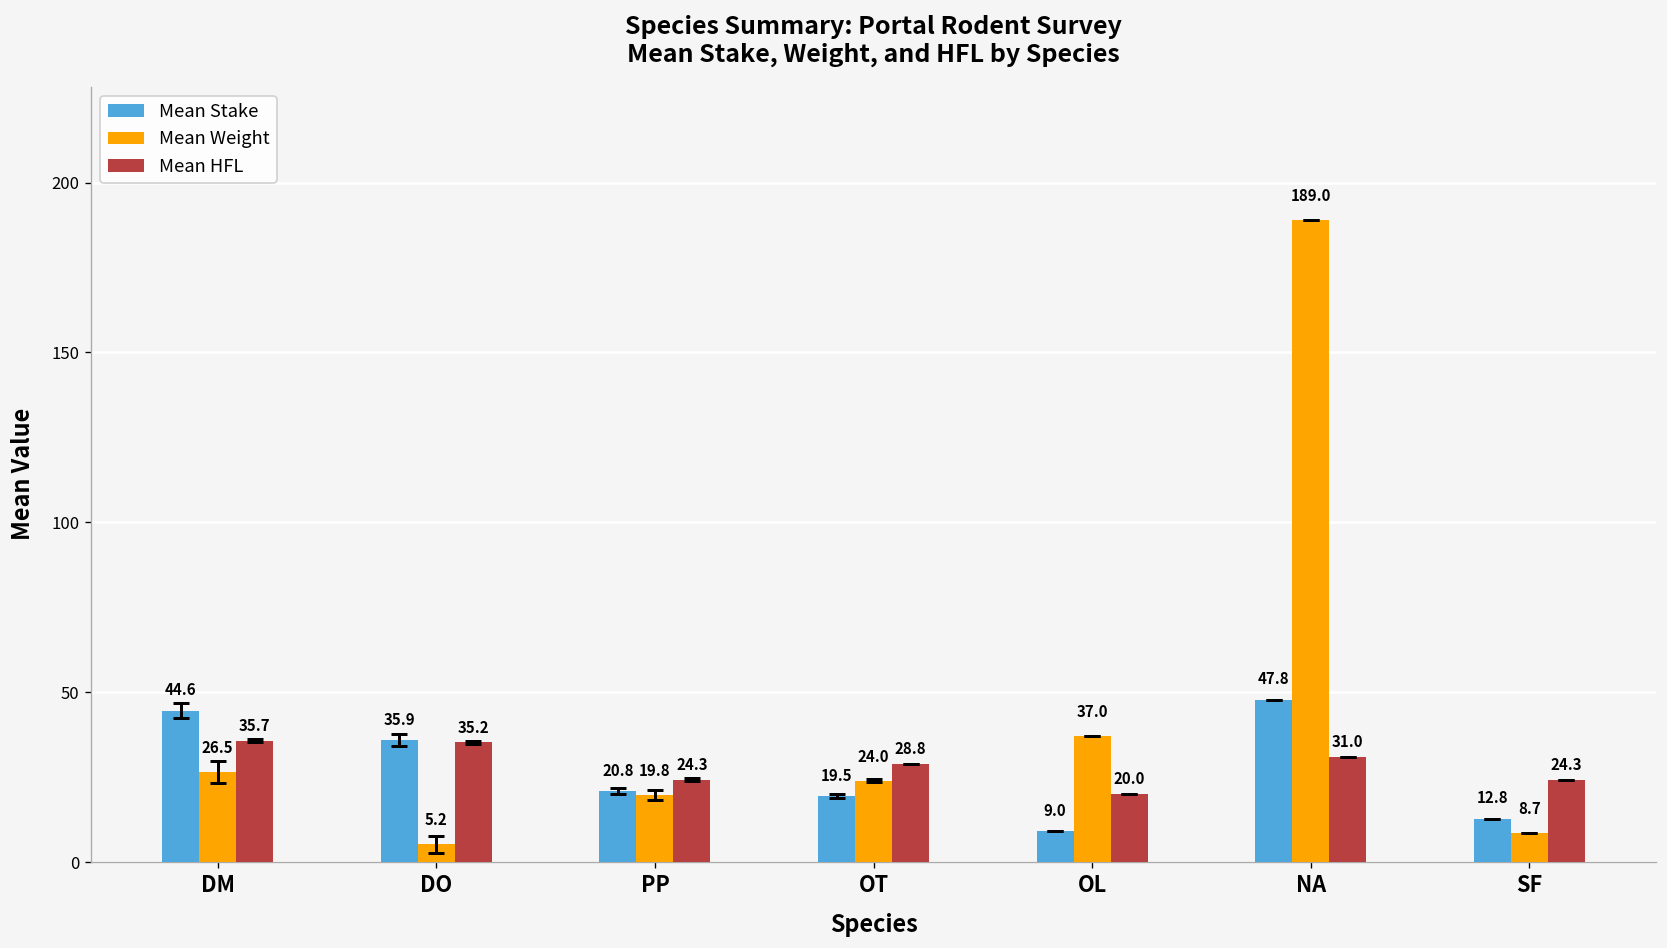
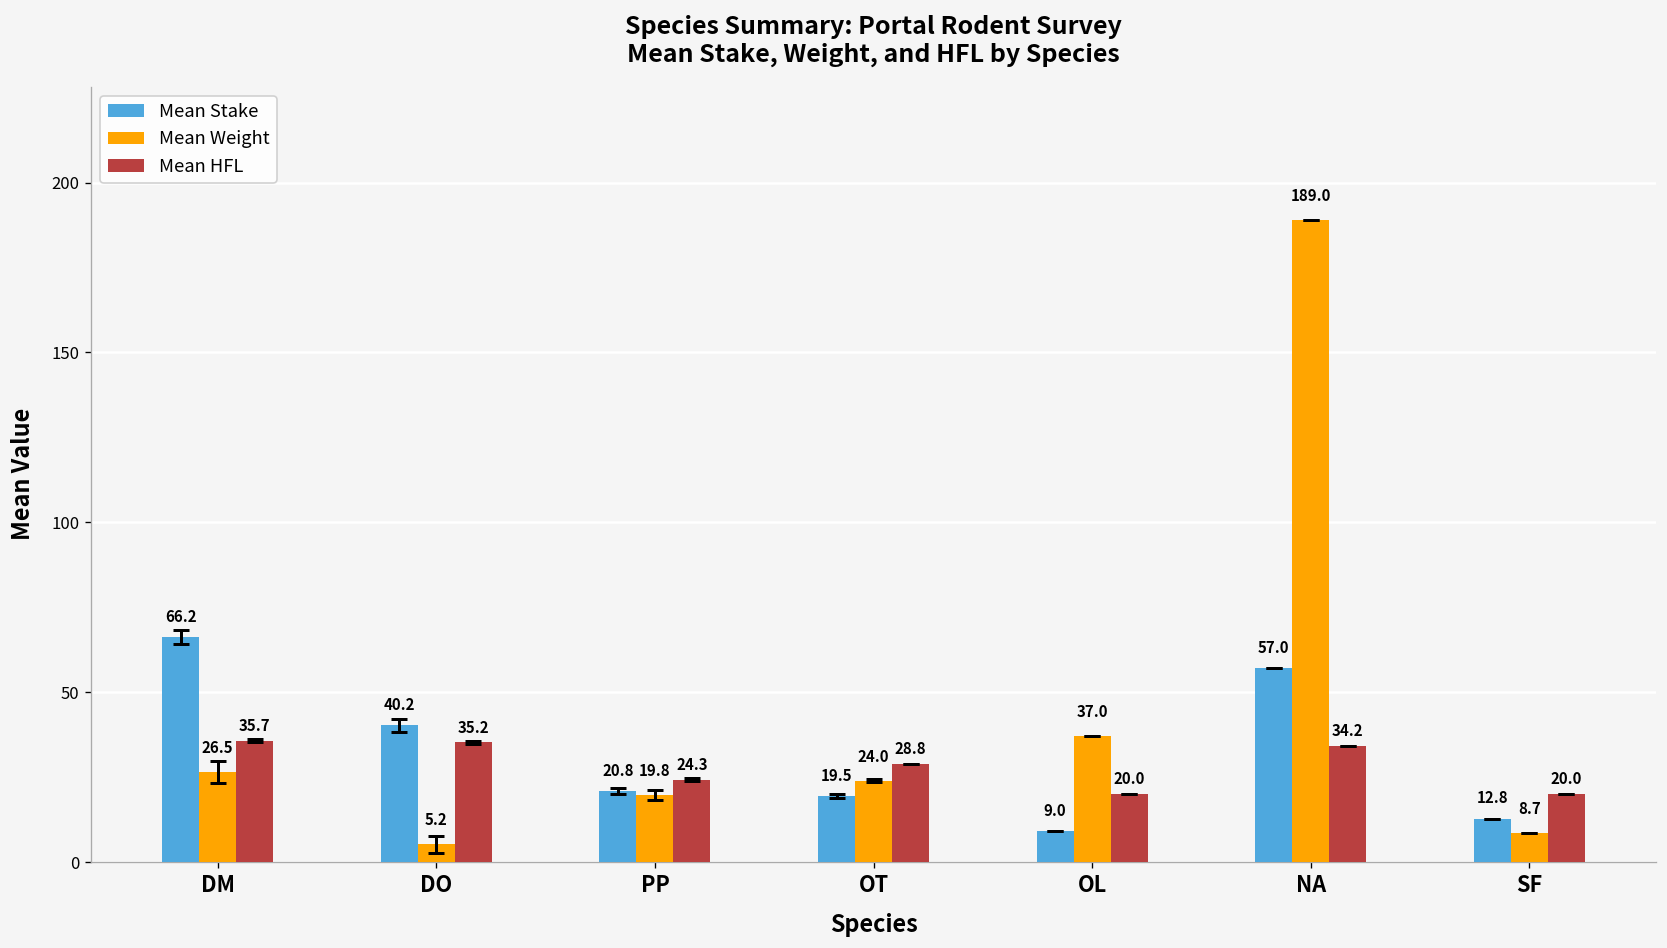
  {
    "Mean Stake": {
-     "DM": 44.6,
-     "DO": 35.9,
+     "DM": 66.2,
+     "DO": 40.2,
      "PP": 20.8,
      "OT": 19.5,
      "OL": 9.0,
-     "NA": 47.8,
+     "NA": 57.0,
      "SF": 12.8
    },
    "Mean Weight": {
      "DM": 26.5,
      "DO": 5.2,
      "PP": 19.8,
      "OT": 24.0,
      "OL": 37.0,
      "NA": 189.0,
      "SF": 8.7
    },
    "Mean HFL": {
      "DM": 35.7,
      "DO": 35.2,
      "PP": 24.3,
      "OT": 28.8,
      "OL": 20.0,
-     "NA": 31.0,
-     "SF": 24.3
+     "NA": 34.2,
+     "SF": 20.0
    }
  }
